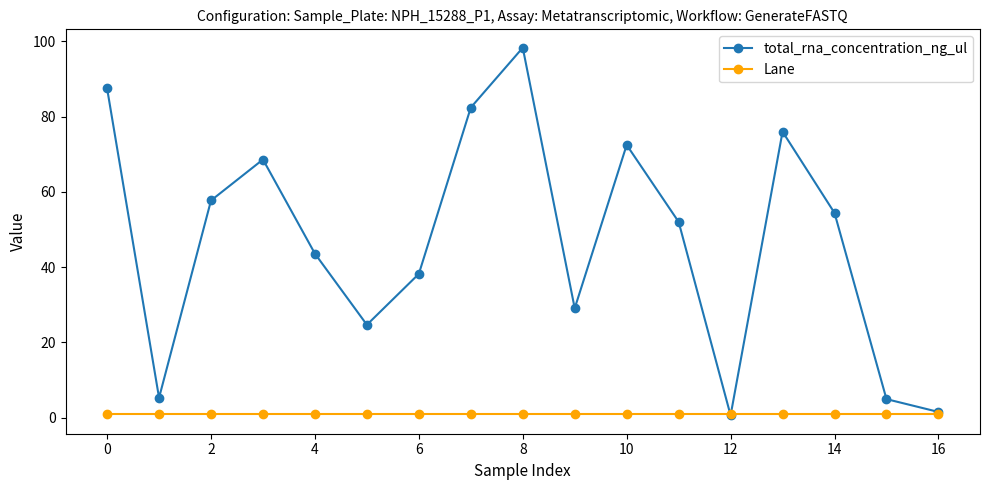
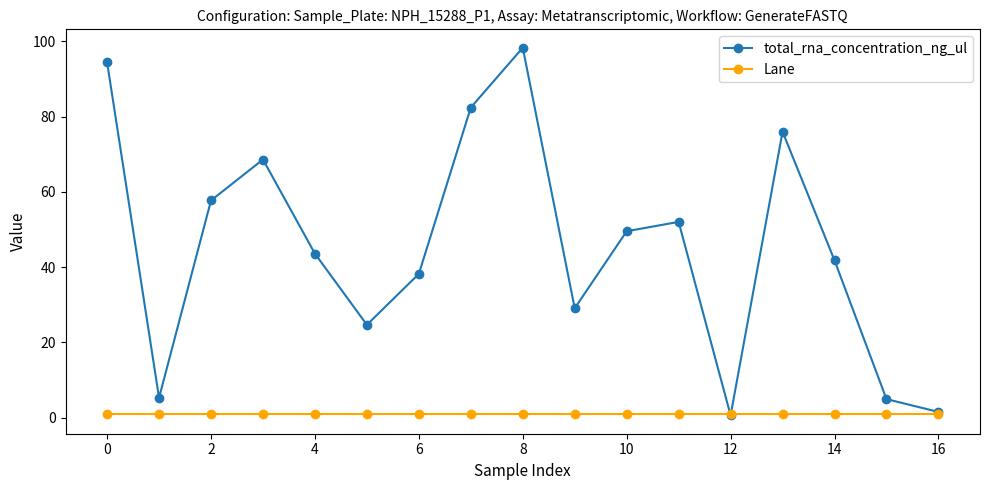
  {
    "total_rna_concentration_ng_ul": {
-     "0": 88,
+     "0": 94,
      "2": 58,
      "4": 44,
      "6": 38,
      "8": 98,
-     "10": 72,
-     "14": 54
+     "10": 50,
+     "14": 42
    },
    "Lane": {
      "0": 1,
      "2": 1,
      "4": 1,
      "6": 1,
      "8": 1,
      "10": 1,
      "14": 1
    }
  }
